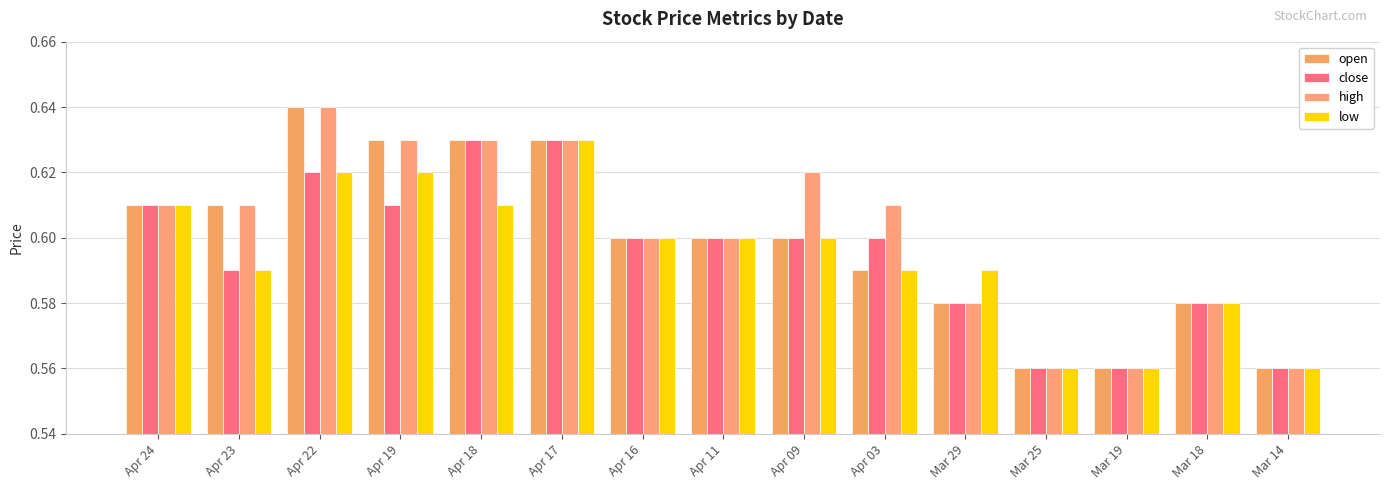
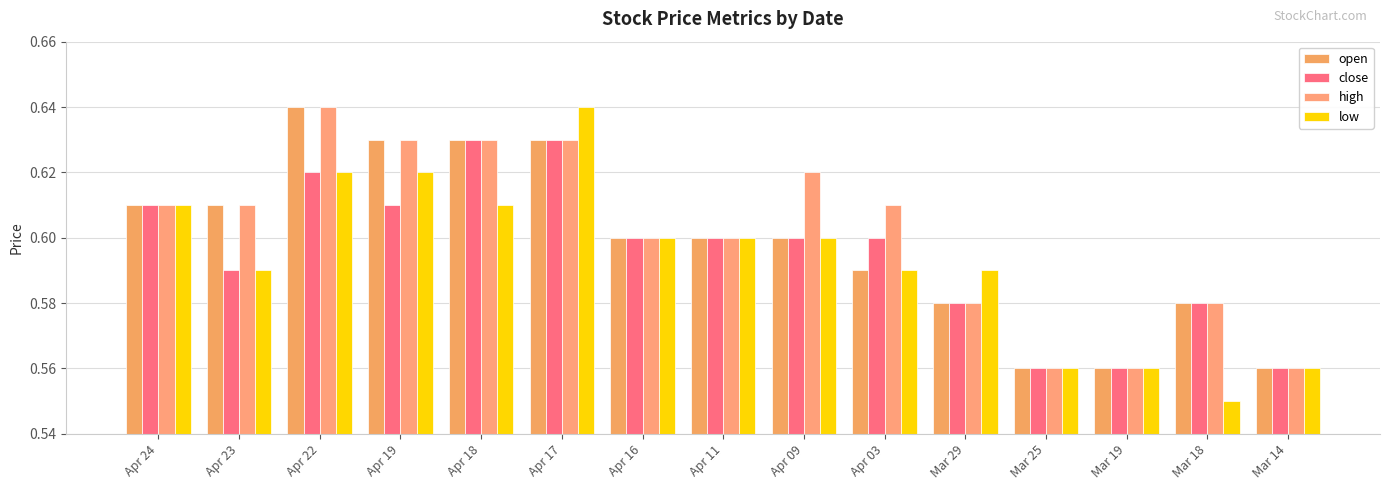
  {
    "low": {
      "Apr 24": 0.61,
      "Apr 23": 0.59,
      "Apr 22": 0.62,
      "Apr 19": 0.62,
      "Apr 18": 0.61,
-     "Apr 17": 0.63,
+     "Apr 17": 0.64,
      "Apr 16": 0.60,
      "Apr 11": 0.60,
      "Apr 09": 0.60,
      "Apr 03": 0.59,
      "Mar 29": 0.59,
      "Mar 25": 0.56,
      "Mar 19": 0.56,
-     "Mar 18": 0.58,
+     "Mar 18": 0.55,
      "Mar 14": 0.56
    }
  }
